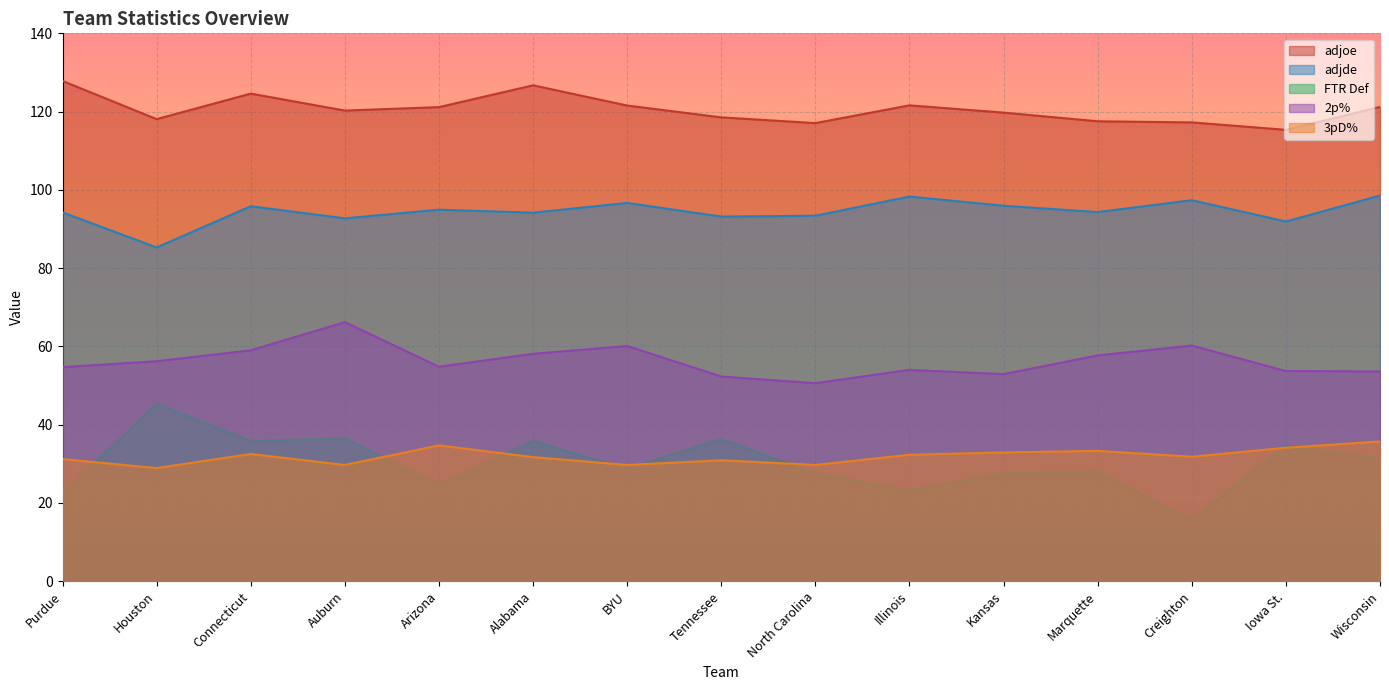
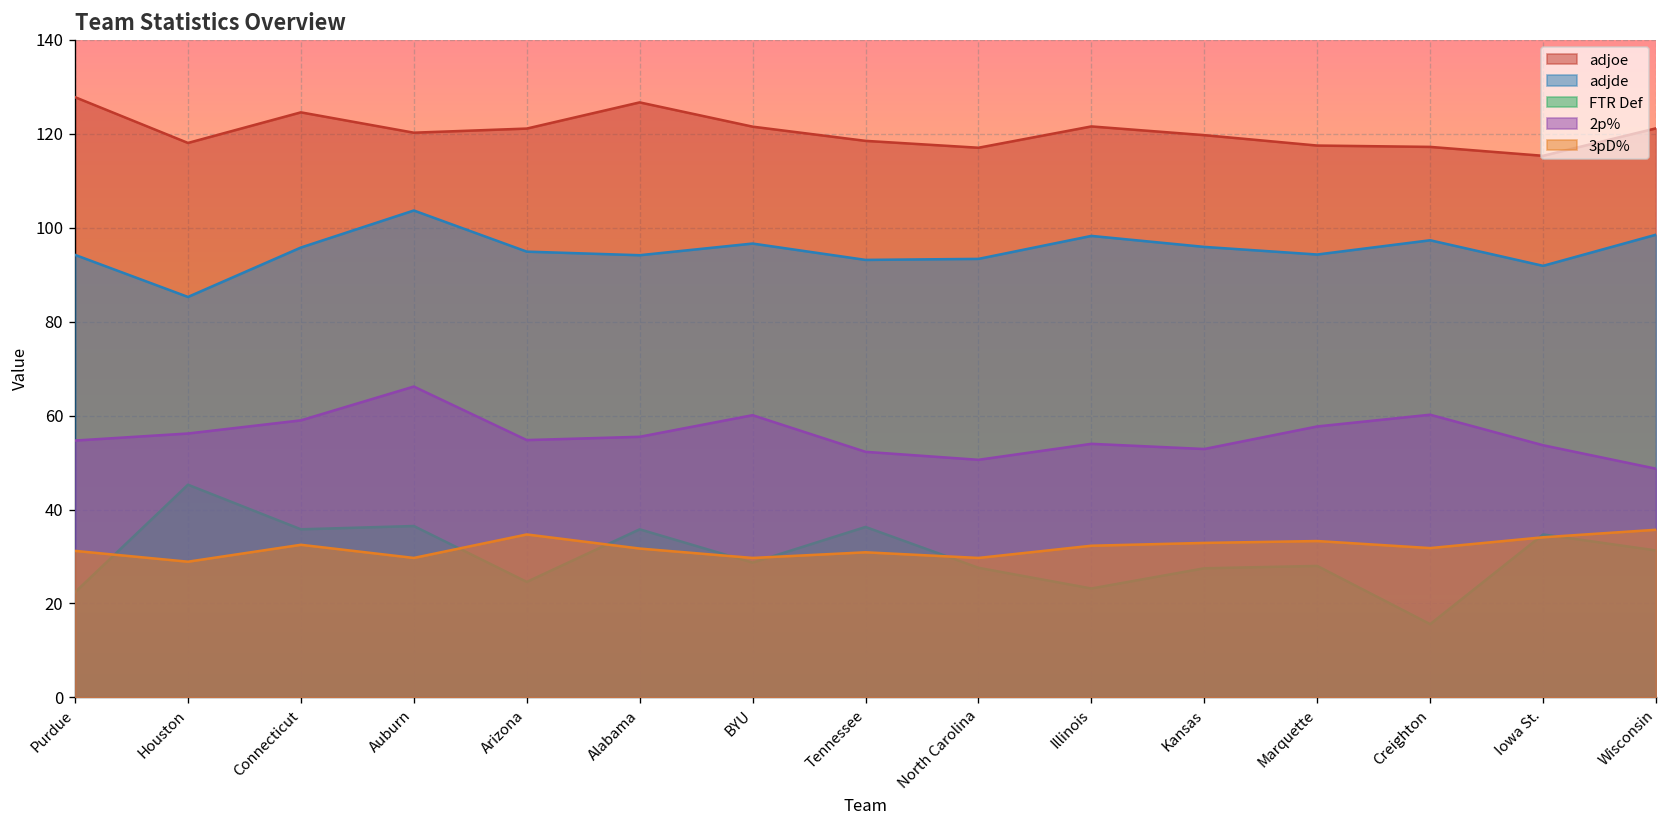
  {
    "adjde": {
      "Purdue": 94,
      "Houston": 85,
      "Connecticut": 96,
-     "Auburn": 93,
+     "Auburn": 104,
      "Arizona": 95,
      "Alabama": 94,
      "BYU": 97,
      "Tennessee": 93,
      "North Carolina": 93,
      "Illinois": 98,
      "Kansas": 96,
      "Marquette": 94,
      "Creighton": 97,
      "Iowa St.": 92,
      "Wisconsin": 99
    },
    "FTR Def": {
      "Purdue": 22,
      "Houston": 45,
      "Connecticut": 36,
      "Auburn": 37,
      "Arizona": 25,
      "Alabama": 36,
      "BYU": 29,
      "Tennessee": 36,
      "North Carolina": 28,
      "Illinois": 23,
      "Kansas": 28,
      "Marquette": 28,
      "Creighton": 16,
      "Wisconsin": 31
    },
    "2p%": {
      "Purdue": 55,
      "Houston": 56,
      "Connecticut": 59,
      "Auburn": 66,
      "Arizona": 55,
-     "Alabama": 58,
+     "Alabama": 56,
      "BYU": 60,
      "Tennessee": 52,
      "North Carolina": 51,
      "Illinois": 54,
      "Kansas": 53,
      "Marquette": 58,
      "Creighton": 60,
      "Iowa St.": 54,
-     "Wisconsin": 54
+     "Wisconsin": 49
    }
  }
